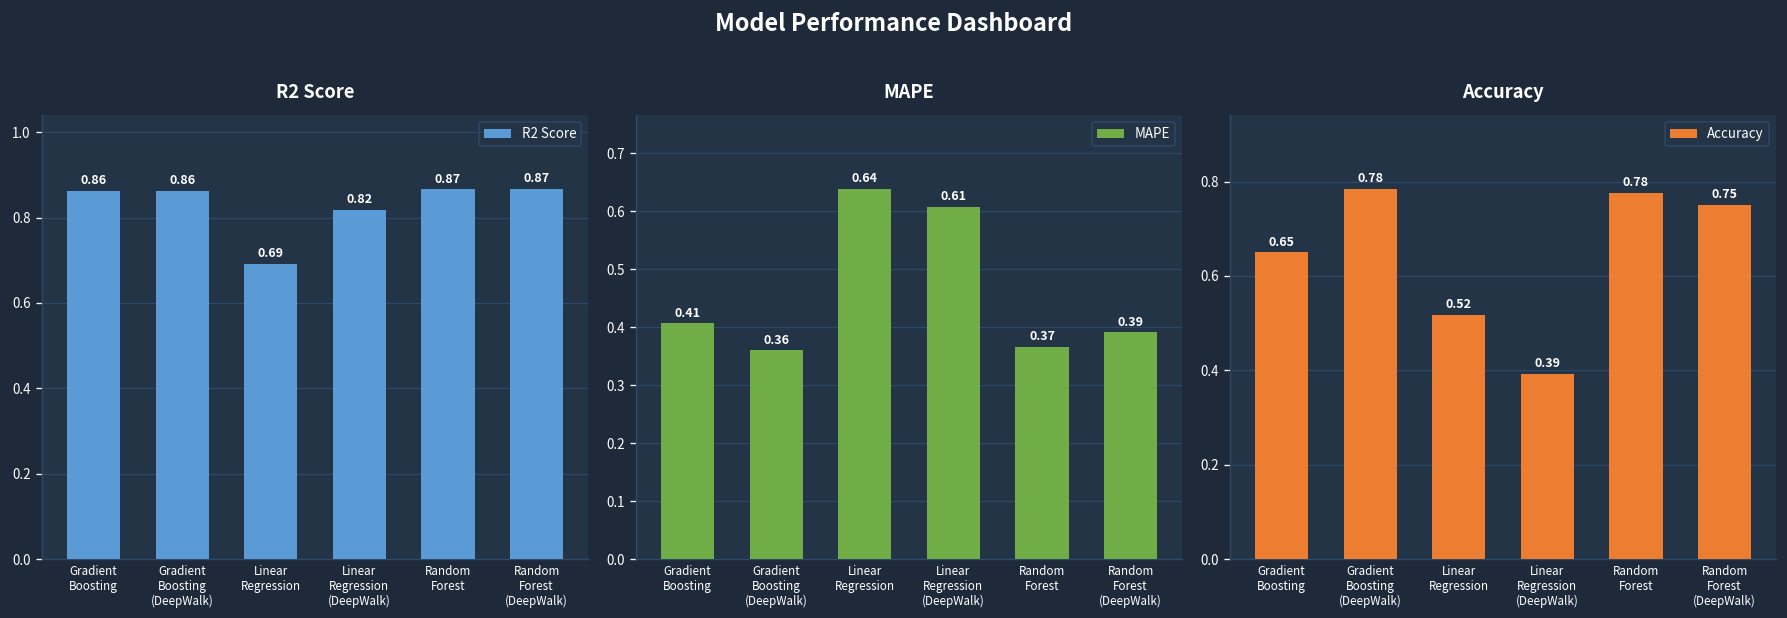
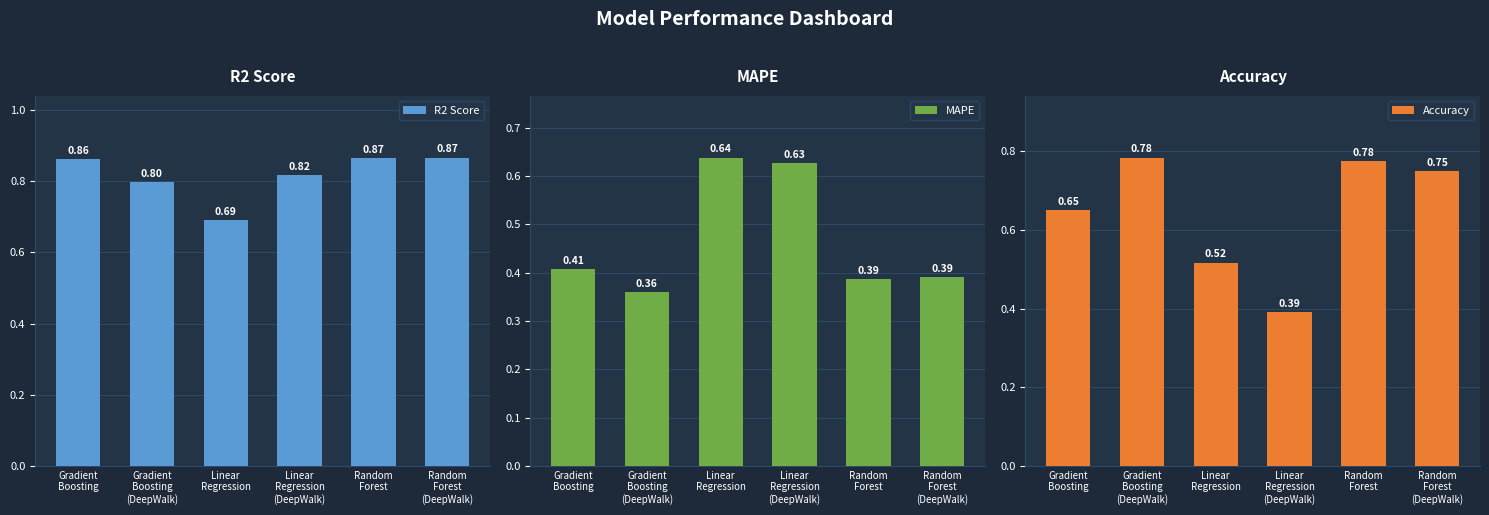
  {
    "R2 Score": {
      "Gradient Boosting": 0.86,
-     "Gradient Boosting (DeepWalk)": 0.86,
+     "Gradient Boosting (DeepWalk)": 0.80,
      "Linear Regression": 0.69,
      "Linear Regression (DeepWalk)": 0.82,
      "Random Forest": 0.87,
      "Random Forest (DeepWalk)": 0.87
    },
    "MAPE": {
      "Gradient Boosting": 0.41,
      "Gradient Boosting (DeepWalk)": 0.36,
      "Linear Regression": 0.64,
-     "Linear Regression (DeepWalk)": 0.61,
-     "Random Forest": 0.37,
+     "Linear Regression (DeepWalk)": 0.63,
+     "Random Forest": 0.39,
      "Random Forest (DeepWalk)": 0.39
    },
    "Accuracy": {
      "Gradient Boosting": 0.65,
      "Gradient Boosting (DeepWalk)": 0.78,
      "Linear Regression": 0.52,
      "Linear Regression (DeepWalk)": 0.39,
      "Random Forest": 0.78,
      "Random Forest (DeepWalk)": 0.75
    }
  }
